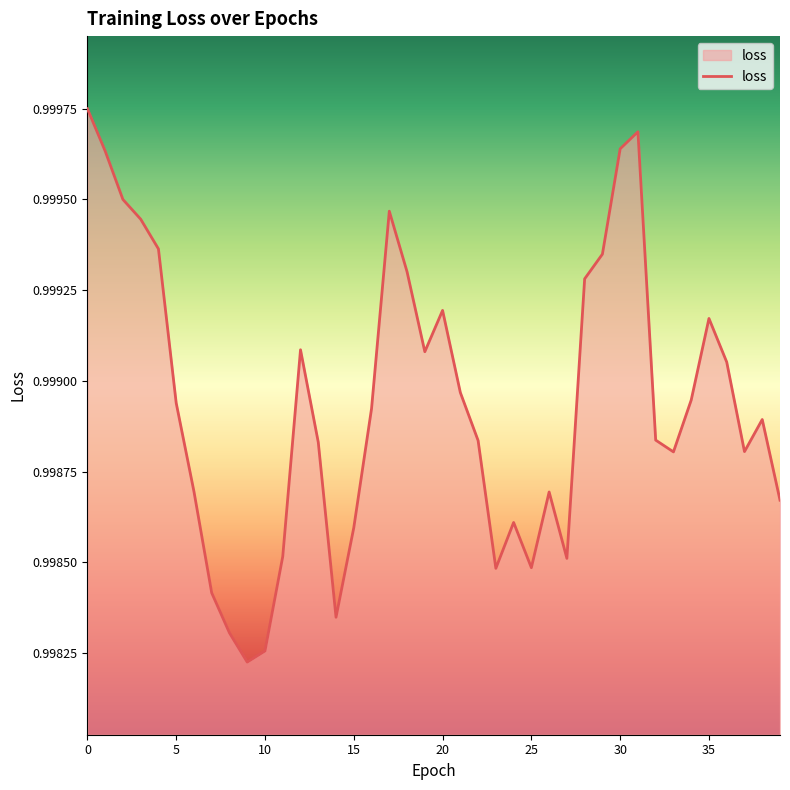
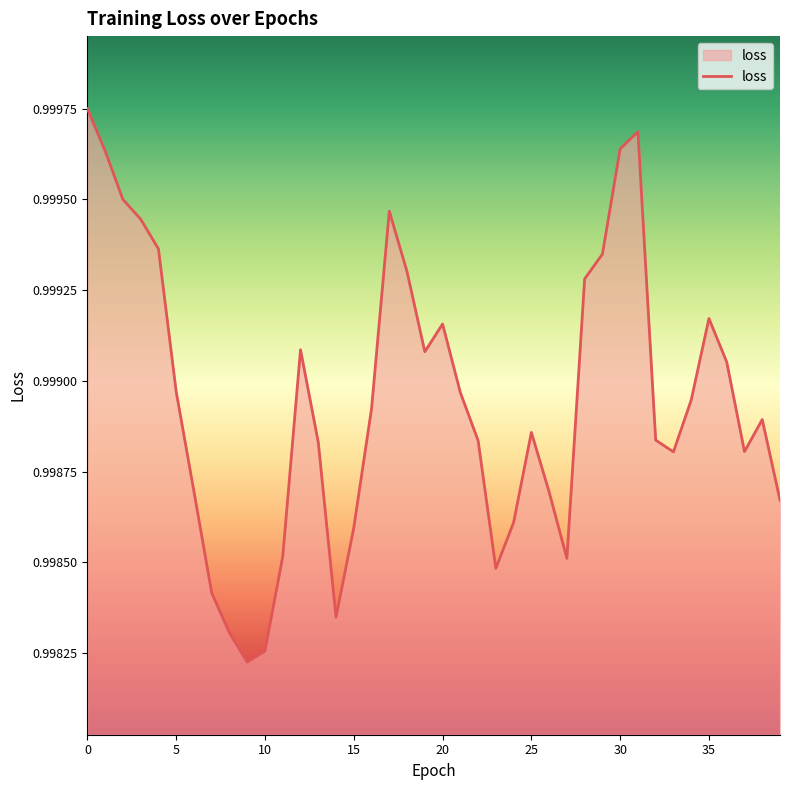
  {
    "0": 0.99975,
-   "5": 0.99894,
+   "5": 0.99897,
    "10": 0.99826,
    "15": 0.99860,
-   "20": 0.99919,
-   "25": 0.99849,
+   "20": 0.99916,
+   "25": 0.99886,
    "30": 0.99964,
    "35": 0.99917
  }
